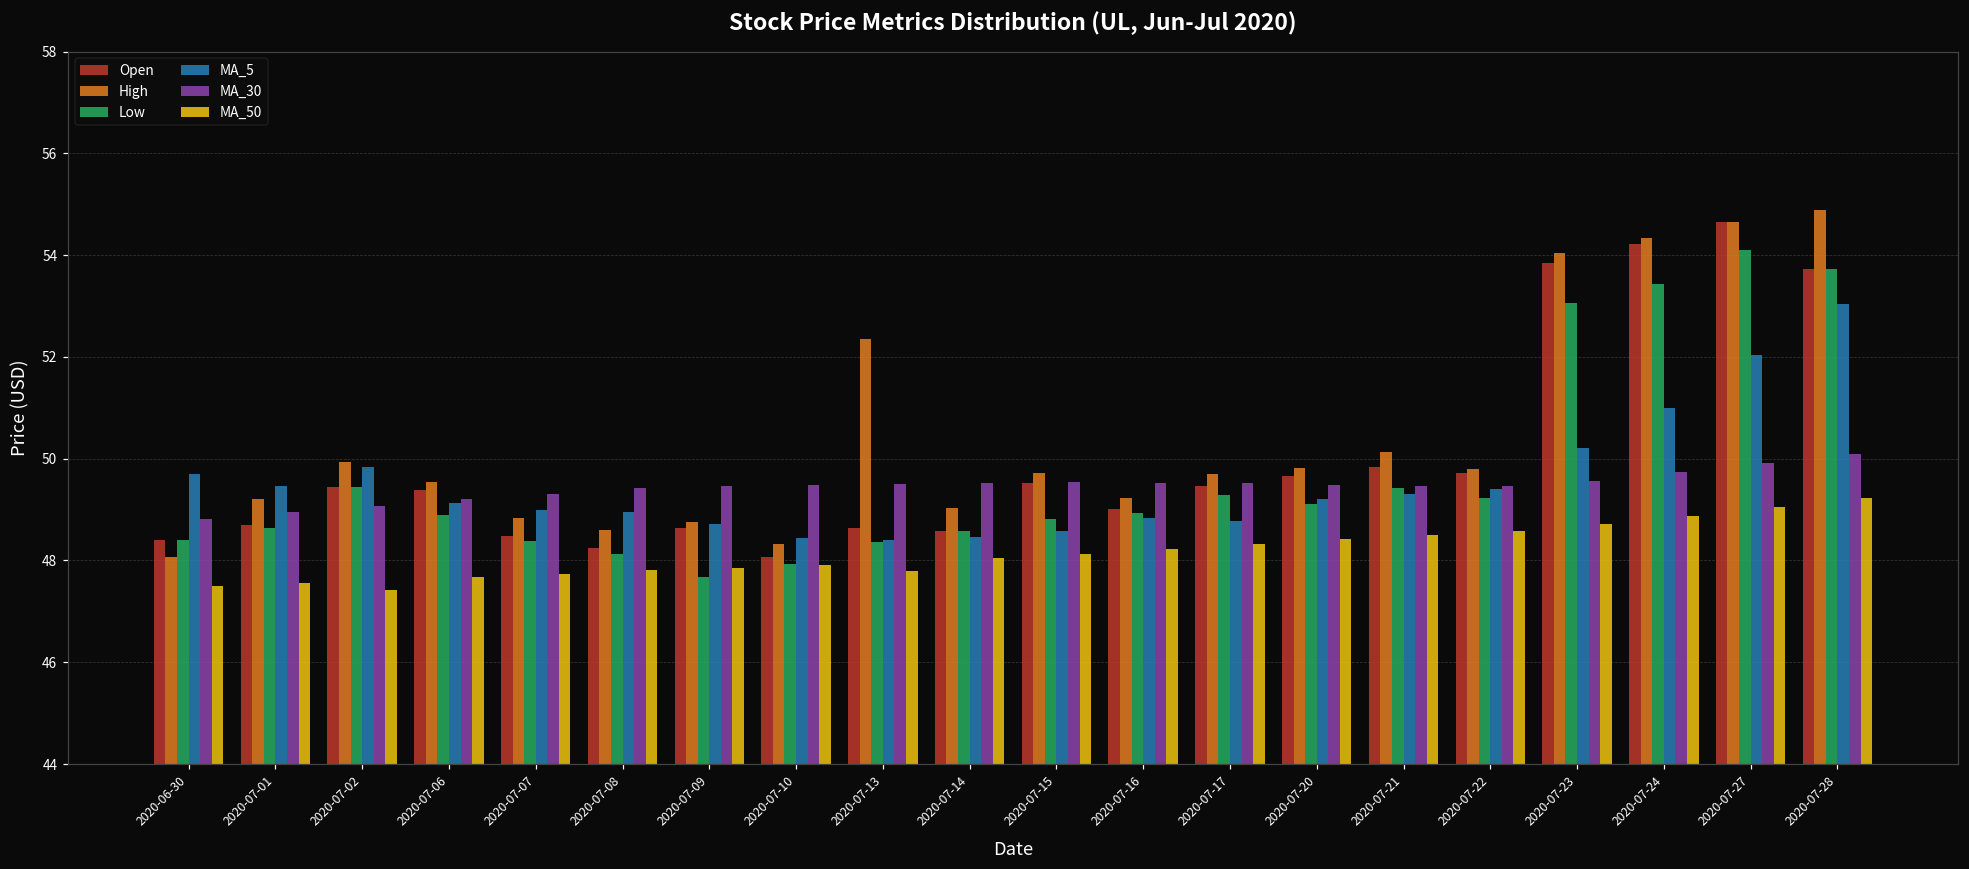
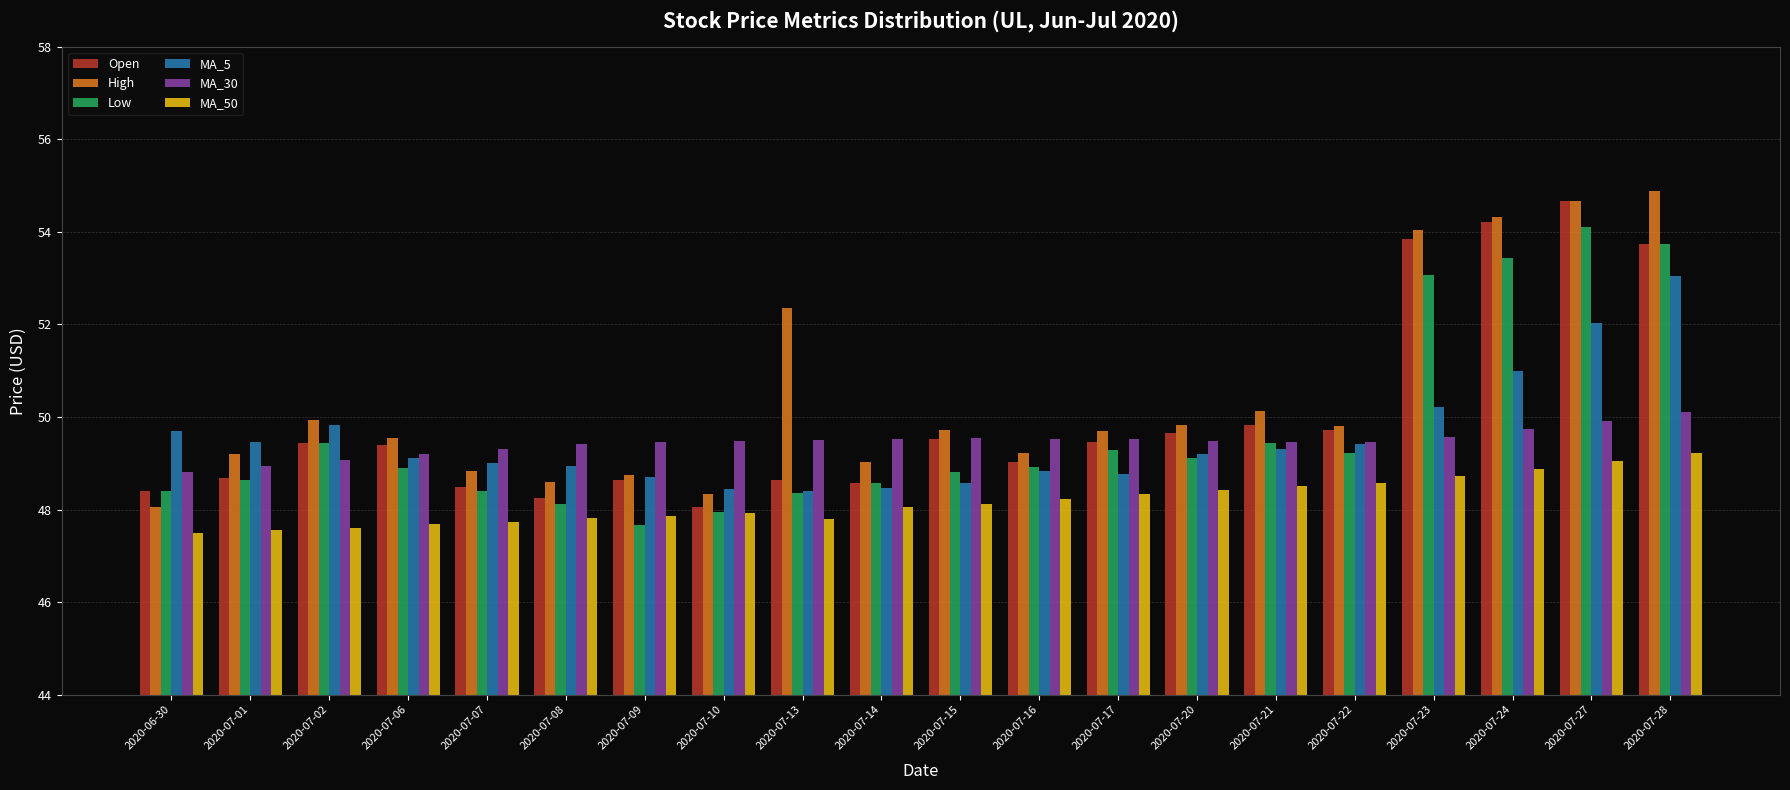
  {
    "Open": {
      "2020-06-30": 48.4,
      "2020-07-01": 48.7,
      "2020-07-02": 49.4,
      "2020-07-06": 49.4,
      "2020-07-07": 48.5,
      "2020-07-08": 48.3,
      "2020-07-09": 48.6,
      "2020-07-10": 48.1,
      "2020-07-13": 48.6,
      "2020-07-14": 48.6,
      "2020-07-15": 49.5,
      "2020-07-16": 49.0,
      "2020-07-17": 49.5,
      "2020-07-20": 49.7,
      "2020-07-21": 49.8,
      "2020-07-22": 49.7,
      "2020-07-23": 53.9,
      "2020-07-24": 54.2,
      "2020-07-27": 54.7,
      "2020-07-28": 53.7
    },
    "High": {
      "2020-06-30": 48.1,
      "2020-07-01": 49.2,
      "2020-07-02": 49.9,
      "2020-07-06": 49.5,
      "2020-07-07": 48.8,
      "2020-07-08": 48.6,
      "2020-07-09": 48.8,
      "2020-07-10": 48.3,
      "2020-07-13": 52.4,
      "2020-07-14": 49.0,
      "2020-07-15": 49.7,
      "2020-07-16": 49.2,
      "2020-07-17": 49.7,
      "2020-07-20": 49.8,
      "2020-07-21": 50.1,
      "2020-07-22": 49.8,
      "2020-07-23": 54.0,
      "2020-07-24": 54.3,
      "2020-07-27": 54.7,
      "2020-07-28": 54.9
    },
    "Low": {
      "2020-06-30": 48.4,
      "2020-07-01": 48.6,
      "2020-07-02": 49.4,
      "2020-07-06": 48.9,
      "2020-07-07": 48.4,
      "2020-07-08": 48.1,
      "2020-07-09": 47.7,
      "2020-07-10": 47.9,
      "2020-07-13": 48.4,
      "2020-07-14": 48.6,
      "2020-07-15": 48.8,
      "2020-07-16": 48.9,
      "2020-07-17": 49.3,
      "2020-07-20": 49.1,
      "2020-07-21": 49.4,
      "2020-07-22": 49.2,
      "2020-07-23": 53.1,
      "2020-07-24": 53.4,
      "2020-07-27": 54.1,
      "2020-07-28": 53.7
    },
    "MA_5": {
      "2020-06-30": 49.7,
      "2020-07-01": 49.5,
      "2020-07-02": 49.8,
      "2020-07-06": 49.1,
      "2020-07-07": 49.0,
      "2020-07-08": 49.0,
      "2020-07-09": 48.7,
      "2020-07-10": 48.5,
      "2020-07-13": 48.4,
      "2020-07-14": 48.5,
      "2020-07-15": 48.6,
      "2020-07-16": 48.8,
      "2020-07-17": 48.8,
      "2020-07-20": 49.2,
      "2020-07-21": 49.3,
      "2020-07-22": 49.4,
      "2020-07-23": 50.2,
      "2020-07-24": 51.0,
      "2020-07-27": 52.0,
      "2020-07-28": 53.0
    },
    "MA_30": {
      "2020-06-30": 48.8,
      "2020-07-01": 49.0,
      "2020-07-02": 49.1,
      "2020-07-06": 49.2,
      "2020-07-07": 49.3,
      "2020-07-08": 49.4,
      "2020-07-09": 49.5,
      "2020-07-10": 49.5,
      "2020-07-13": 49.5,
      "2020-07-14": 49.5,
      "2020-07-15": 49.5,
      "2020-07-16": 49.5,
      "2020-07-17": 49.5,
      "2020-07-20": 49.5,
      "2020-07-21": 49.5,
      "2020-07-22": 49.5,
      "2020-07-23": 49.6,
      "2020-07-24": 49.7,
      "2020-07-27": 49.9,
      "2020-07-28": 50.1
    },
    "MA_50": {
      "2020-06-30": 47.5,
      "2020-07-01": 47.6,
-     "2020-07-02": 47.4,
+     "2020-07-02": 47.6,
      "2020-07-06": 47.7,
      "2020-07-07": 47.7,
      "2020-07-08": 47.8,
      "2020-07-09": 47.9,
      "2020-07-10": 47.9,
      "2020-07-13": 47.8,
      "2020-07-14": 48.1,
      "2020-07-15": 48.1,
      "2020-07-16": 48.2,
      "2020-07-17": 48.3,
      "2020-07-20": 48.4,
      "2020-07-21": 48.5,
      "2020-07-22": 48.6,
      "2020-07-23": 48.7,
      "2020-07-24": 48.9,
      "2020-07-27": 49.1,
      "2020-07-28": 49.2
    }
  }
